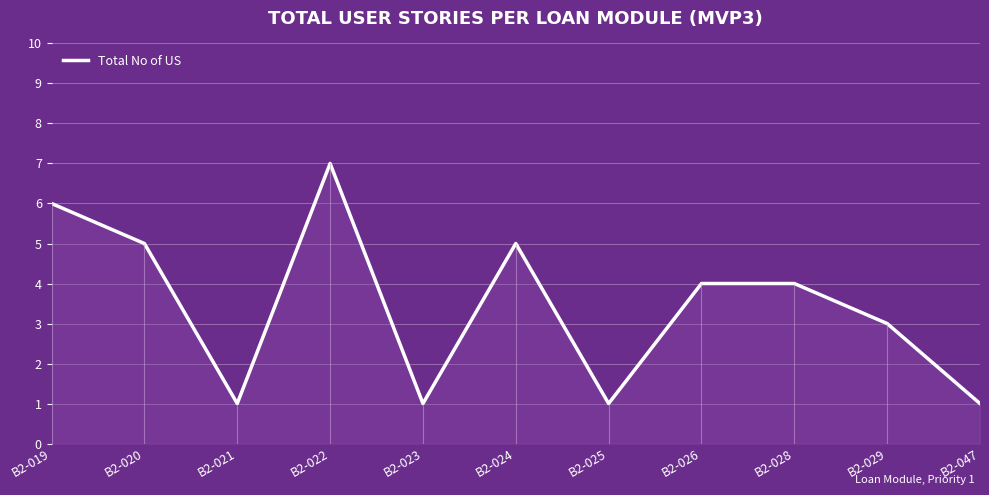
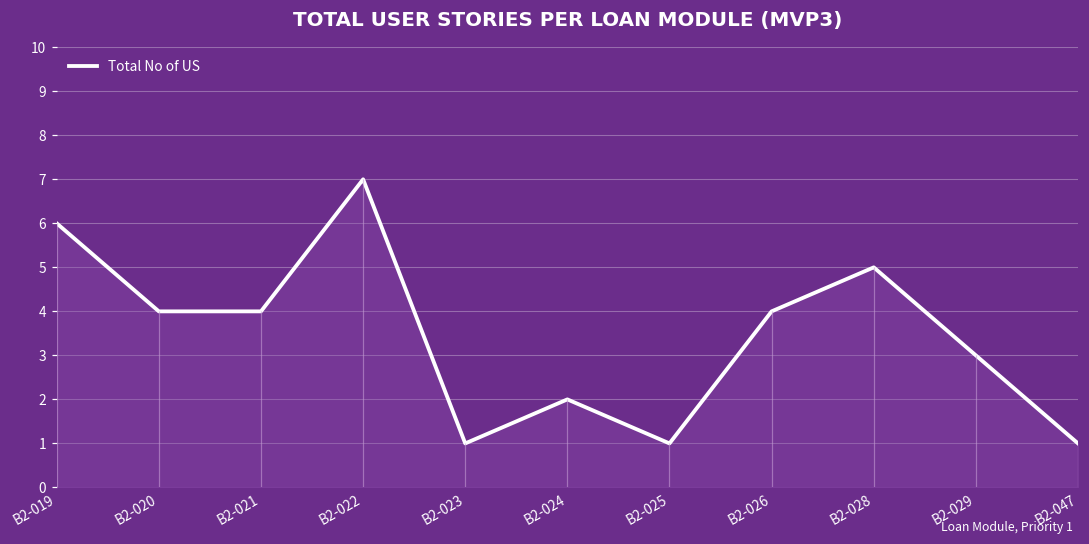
  {
    "B2-019": 6,
-   "B2-020": 5,
-   "B2-021": 1,
+   "B2-020": 4,
+   "B2-021": 4,
    "B2-022": 7,
    "B2-023": 1,
-   "B2-024": 5,
+   "B2-024": 2,
    "B2-025": 1,
    "B2-026": 4,
-   "B2-028": 4,
+   "B2-028": 5,
    "B2-029": 3,
    "B2-047": 1
  }
